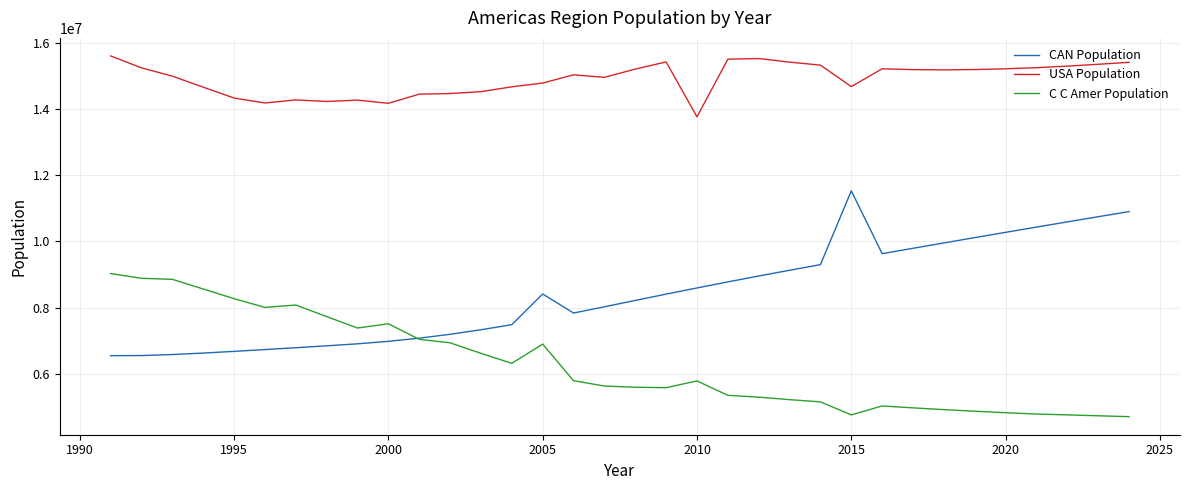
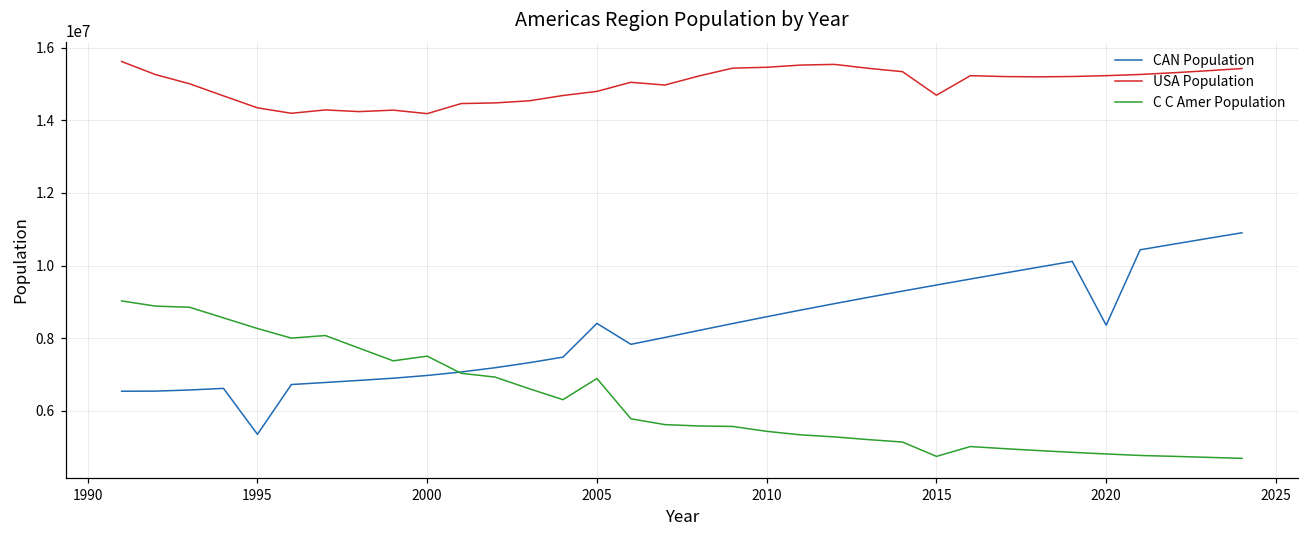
  {
    "CAN Population": {
-     "1995": 6700000,
+     "1995": 5400000,
      "2000": 7000000,
      "2005": 8400000,
      "2010": 8600000,
-     "2015": 11500000,
-     "2020": 10300000
+     "2015": 9500000,
+     "2020": 8400000
    },
    "USA Population": {
      "1995": 14300000,
      "2000": 14200000,
      "2005": 14800000,
-     "2010": 13800000,
+     "2010": 15500000,
      "2015": 14700000,
      "2020": 15200000
    },
    "C C Amer Population": {
      "1995": 8300000,
      "2000": 7500000,
      "2005": 6900000,
-     "2010": 5800000,
+     "2010": 5400000,
      "2015": 4800000,
      "2020": 4800000
    }
  }
